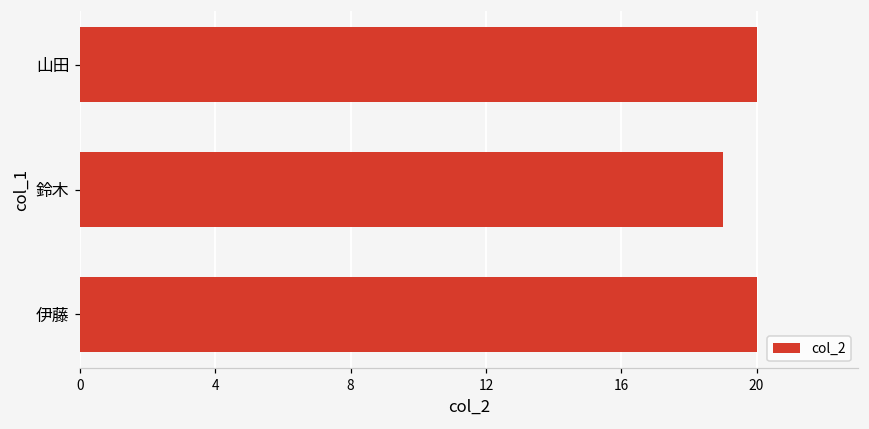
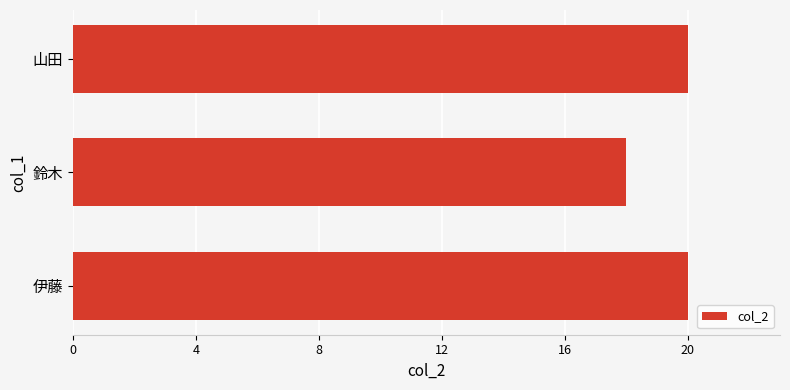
  {
    "山田": 20,
-   "鈴木": 19,
+   "鈴木": 18,
    "伊藤": 20
  }
